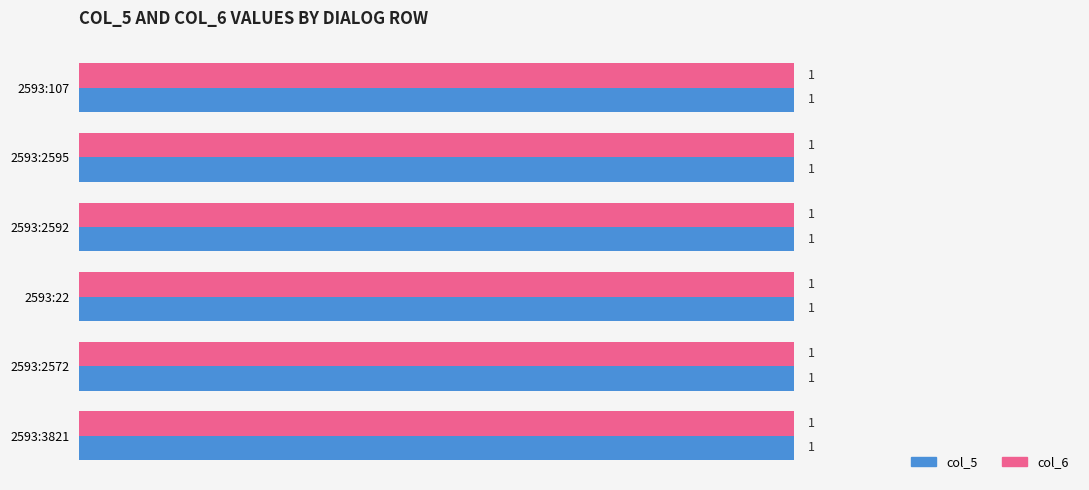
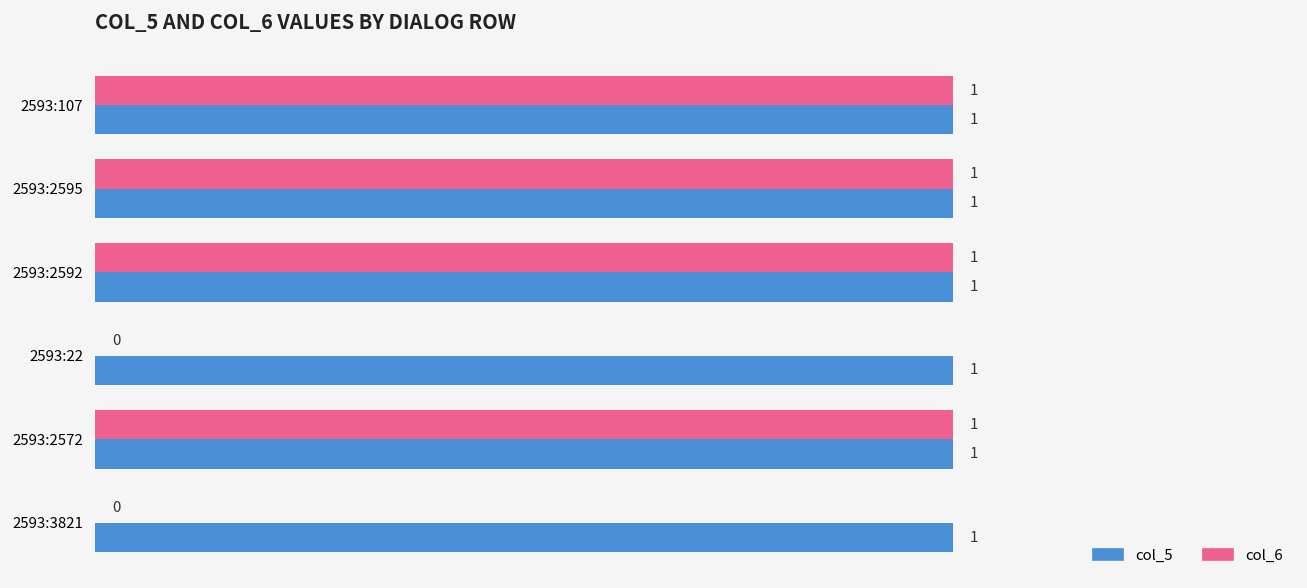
  {
    "col_5": {
      "2593:107": 1,
      "2593:2595": 1,
      "2593:2592": 1,
      "2593:22": 1,
      "2593:2572": 1,
      "2593:3821": 1
    },
    "col_6": {
      "2593:107": 1,
      "2593:2595": 1,
      "2593:2592": 1,
-     "2593:22": 1,
+     "2593:22": 0,
      "2593:2572": 1,
-     "2593:3821": 1
+     "2593:3821": 0
    }
  }
